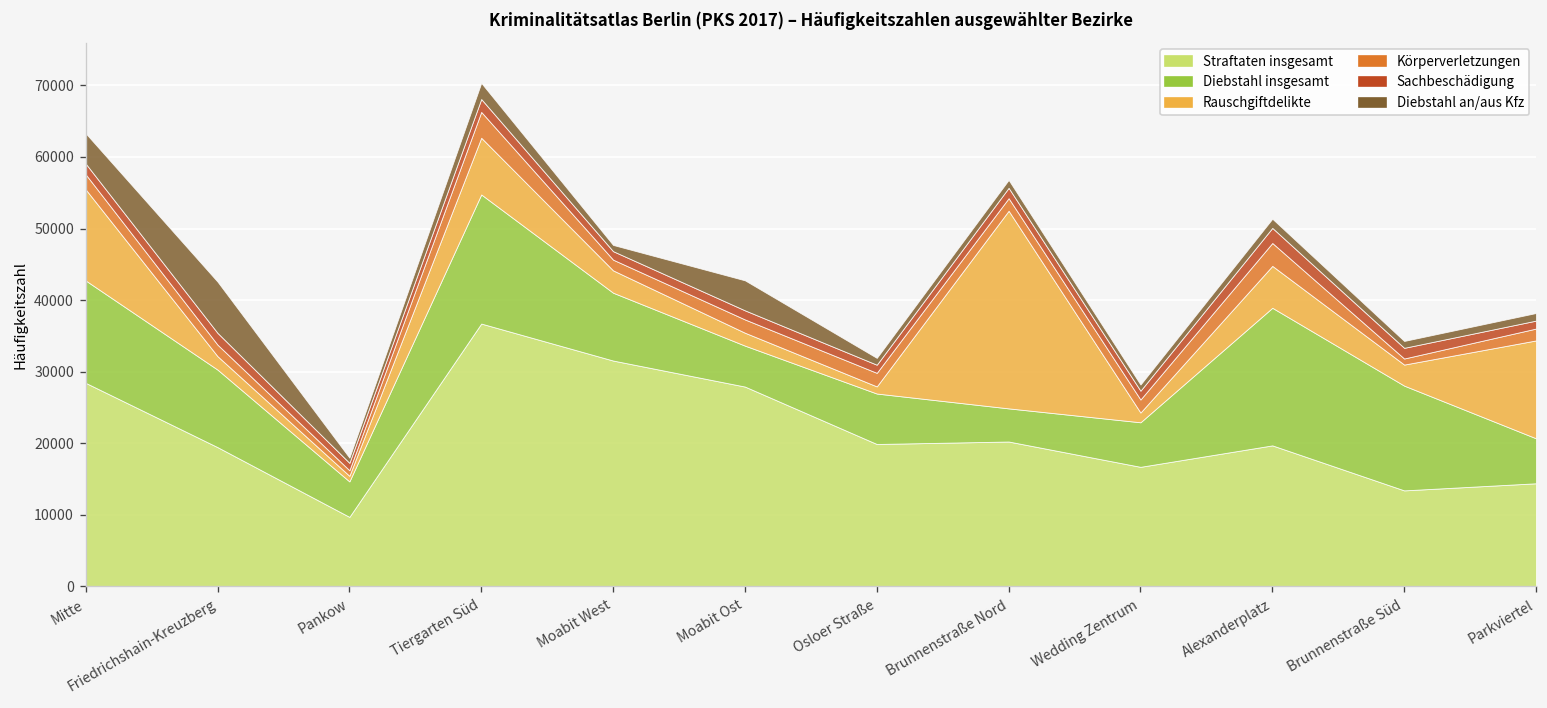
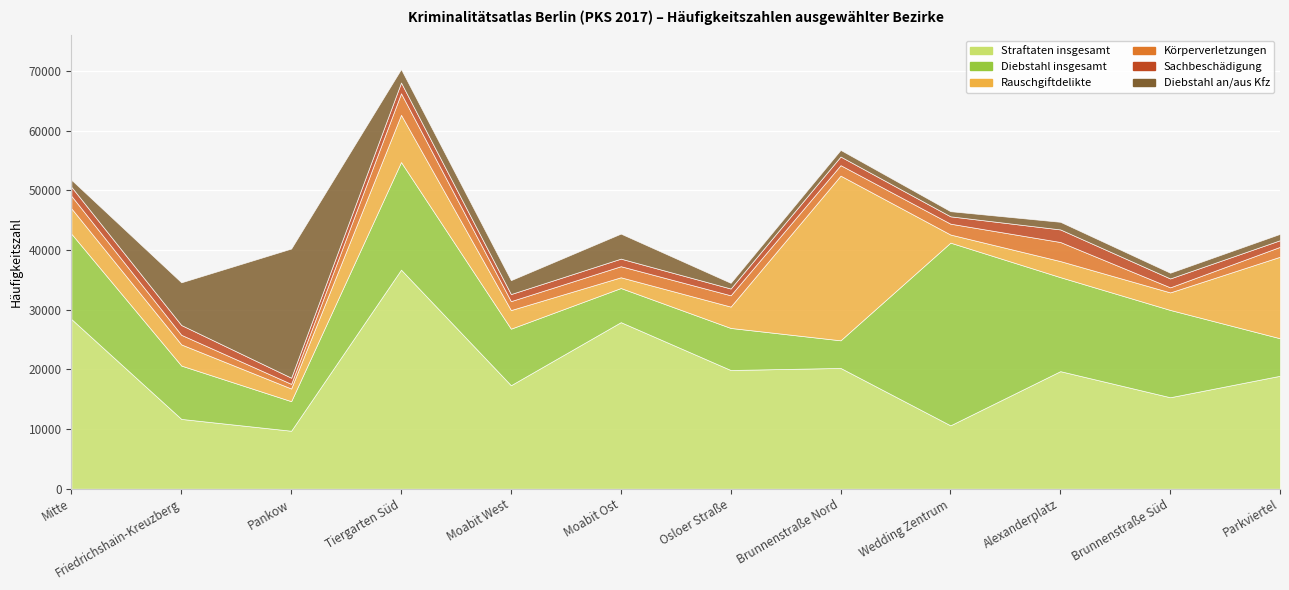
  {
    "Straftaten insgesamt": {
      "Mitte": 28000,
-     "Friedrichshain-Kreuzberg": 19000,
+     "Friedrichshain-Kreuzberg": 12000,
      "Pankow": 10000,
      "Tiergarten Süd": 37000,
-     "Moabit West": 32000,
+     "Moabit West": 17000,
      "Moabit Ost": 28000,
      "Osloer Straße": 20000,
      "Brunnenstraße Nord": 20000,
-     "Wedding Zentrum": 17000,
+     "Wedding Zentrum": 11000,
      "Alexanderplatz": 20000,
-     "Brunnenstraße Süd": 13000,
-     "Parkviertel": 14000
+     "Brunnenstraße Süd": 15000,
+     "Parkviertel": 19000
    },
    "Diebstahl insgesamt": {
      "Mitte": 14000,
-     "Friedrichshain-Kreuzberg": 11000,
+     "Friedrichshain-Kreuzberg": 9000,
      "Pankow": 5000,
      "Tiergarten Süd": 18000,
      "Moabit West": 9000,
      "Moabit Ost": 6000,
      "Osloer Straße": 7000,
      "Brunnenstraße Nord": 5000,
-     "Wedding Zentrum": 6000,
-     "Alexanderplatz": 19000,
+     "Wedding Zentrum": 31000,
+     "Alexanderplatz": 16000,
      "Brunnenstraße Süd": 15000,
      "Parkviertel": 6000
    },
    "Rauschgiftdelikte": {
-     "Mitte": 13000,
-     "Friedrichshain-Kreuzberg": 2000,
-     "Pankow": 1000,
+     "Mitte": 4000,
+     "Friedrichshain-Kreuzberg": 4000,
+     "Pankow": 2000,
      "Tiergarten Süd": 8000,
      "Moabit West": 3000,
      "Moabit Ost": 2000,
-     "Osloer Straße": 1000,
+     "Osloer Straße": 4000,
      "Brunnenstraße Nord": 28000,
      "Wedding Zentrum": 1000,
-     "Alexanderplatz": 6000,
+     "Alexanderplatz": 3000,
      "Brunnenstraße Süd": 3000,
      "Parkviertel": 14000
    },
    "Diebstahl an/aus Kfz": {
-     "Mitte": 4000,
+     "Mitte": 1000,
      "Friedrichshain-Kreuzberg": 7000,
-     "Pankow": 1000,
+     "Pankow": 22000,
      "Tiergarten Süd": 2000,
-     "Moabit West": 1000,
+     "Moabit West": 2000,
      "Moabit Ost": 4000,
      "Osloer Straße": 1000,
      "Brunnenstraße Nord": 1000,
      "Wedding Zentrum": 1000,
      "Alexanderplatz": 1000,
      "Brunnenstraße Süd": 1000,
      "Parkviertel": 1000
    }
  }
